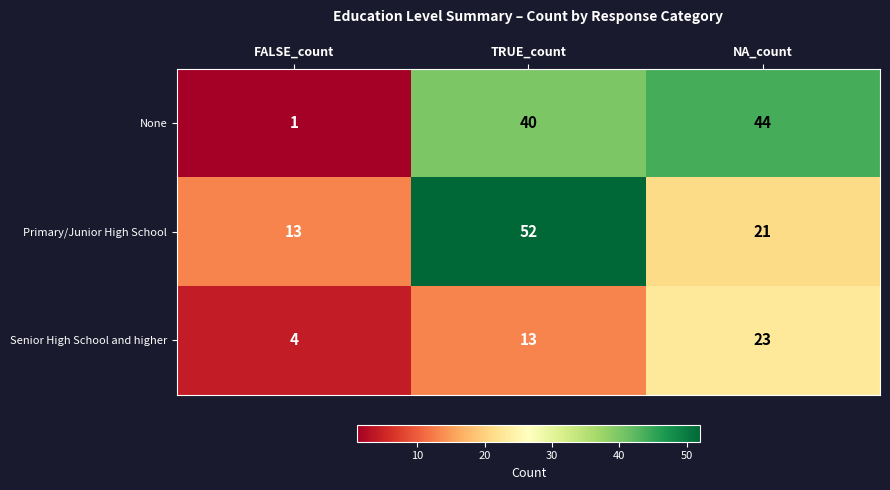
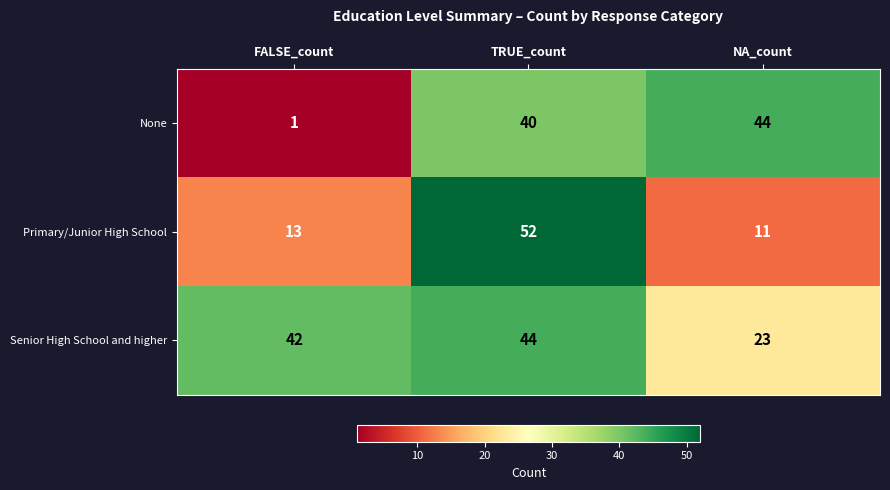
  {
    "None": {
      "FALSE_count": 1,
      "TRUE_count": 40,
      "NA_count": 44
    },
    "Primary/Junior High School": {
      "FALSE_count": 13,
      "TRUE_count": 52,
-     "NA_count": 21
+     "NA_count": 11
    },
    "Senior High School and higher": {
-     "FALSE_count": 4,
-     "TRUE_count": 13,
+     "FALSE_count": 42,
+     "TRUE_count": 44,
      "NA_count": 23
    }
  }
